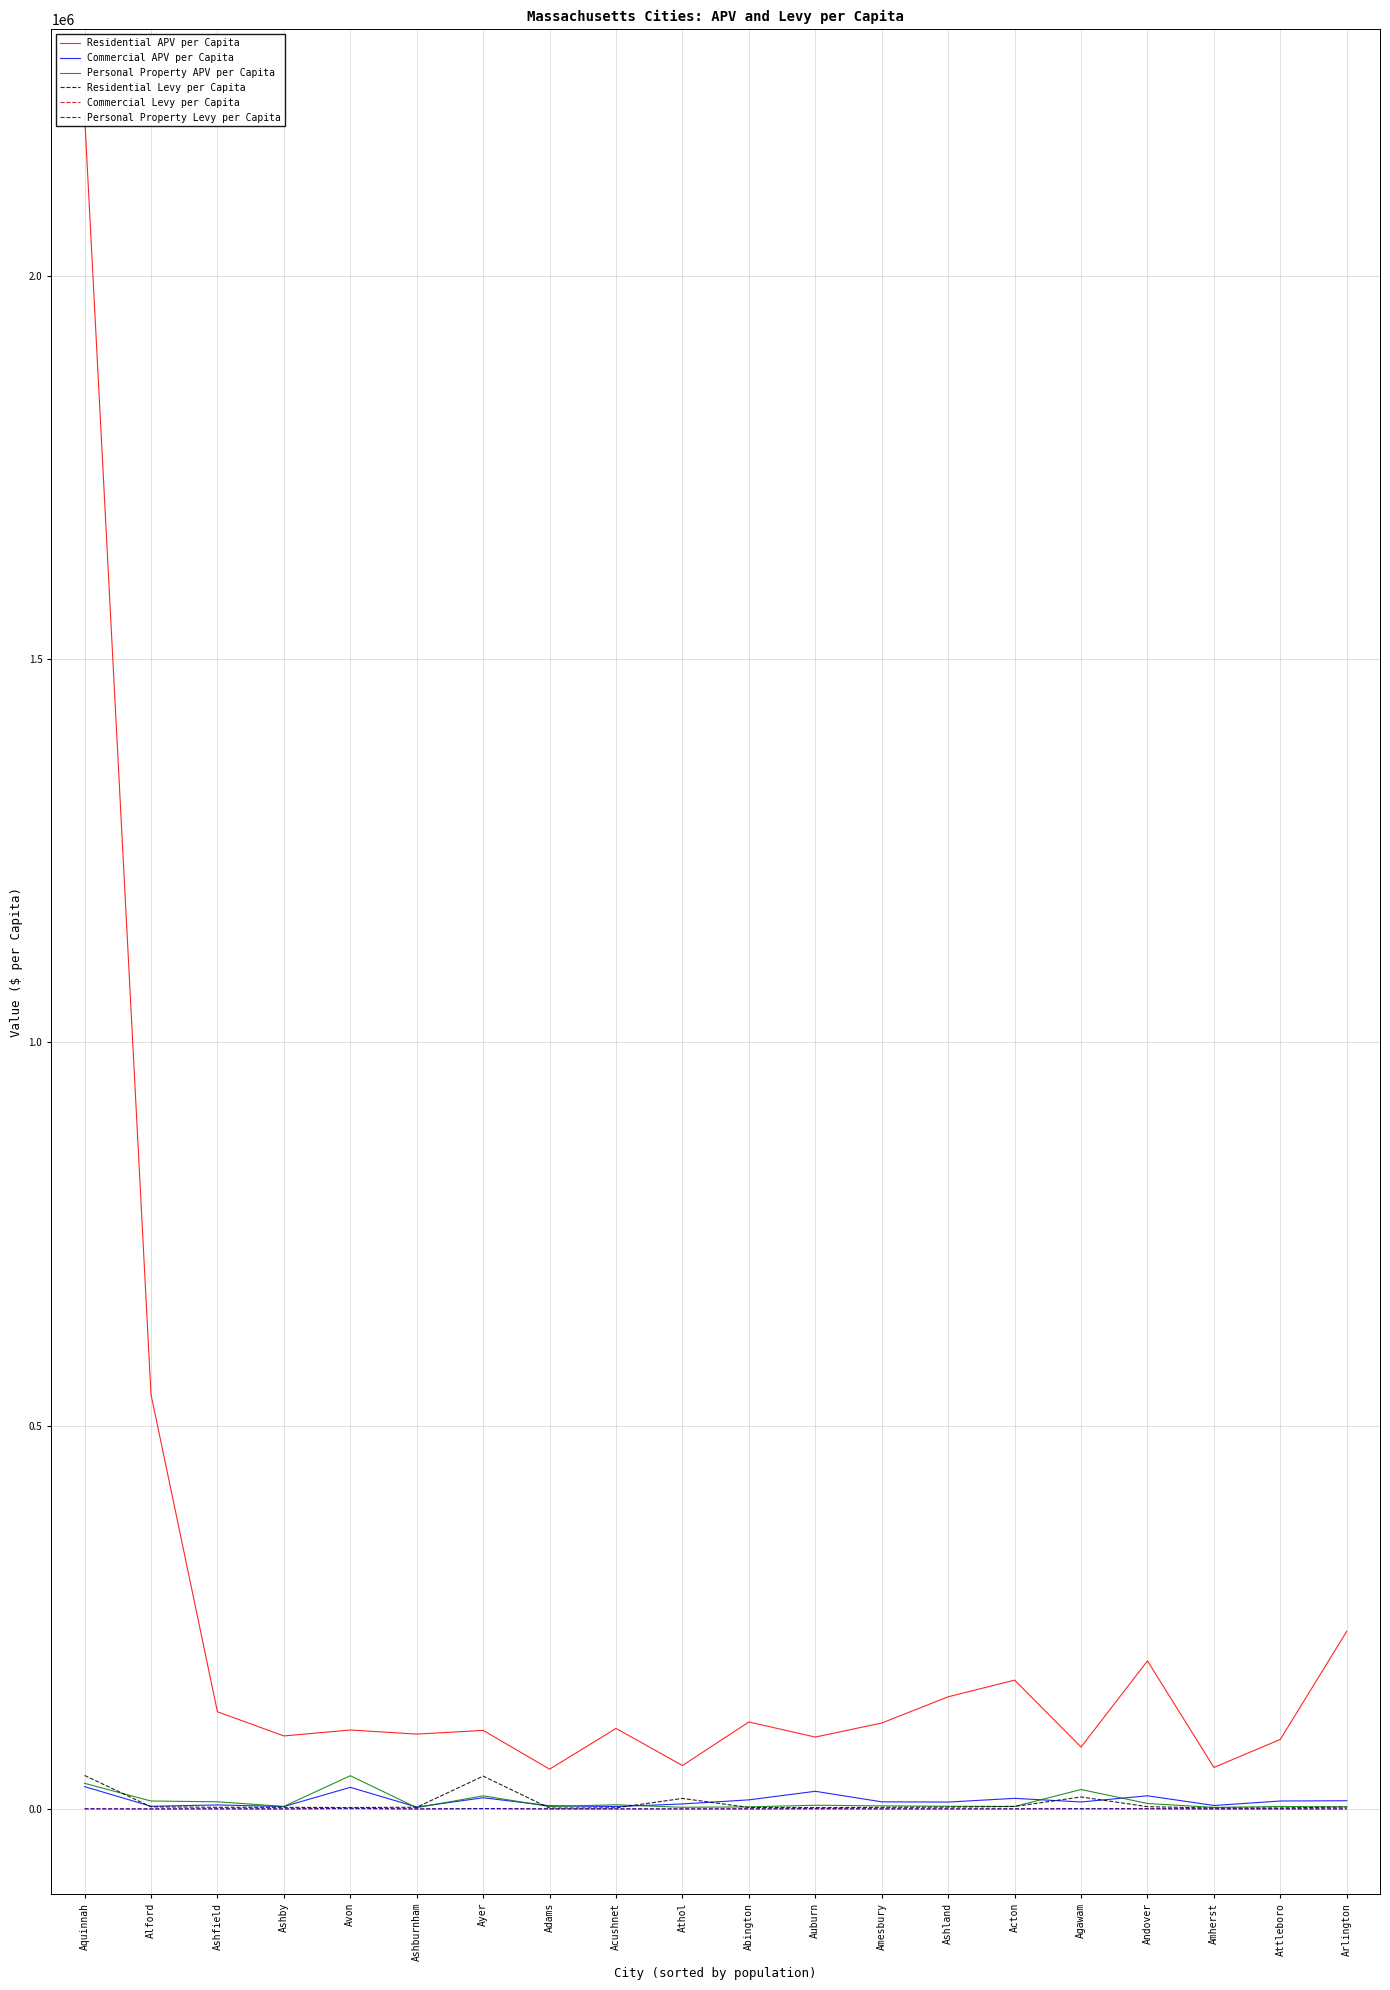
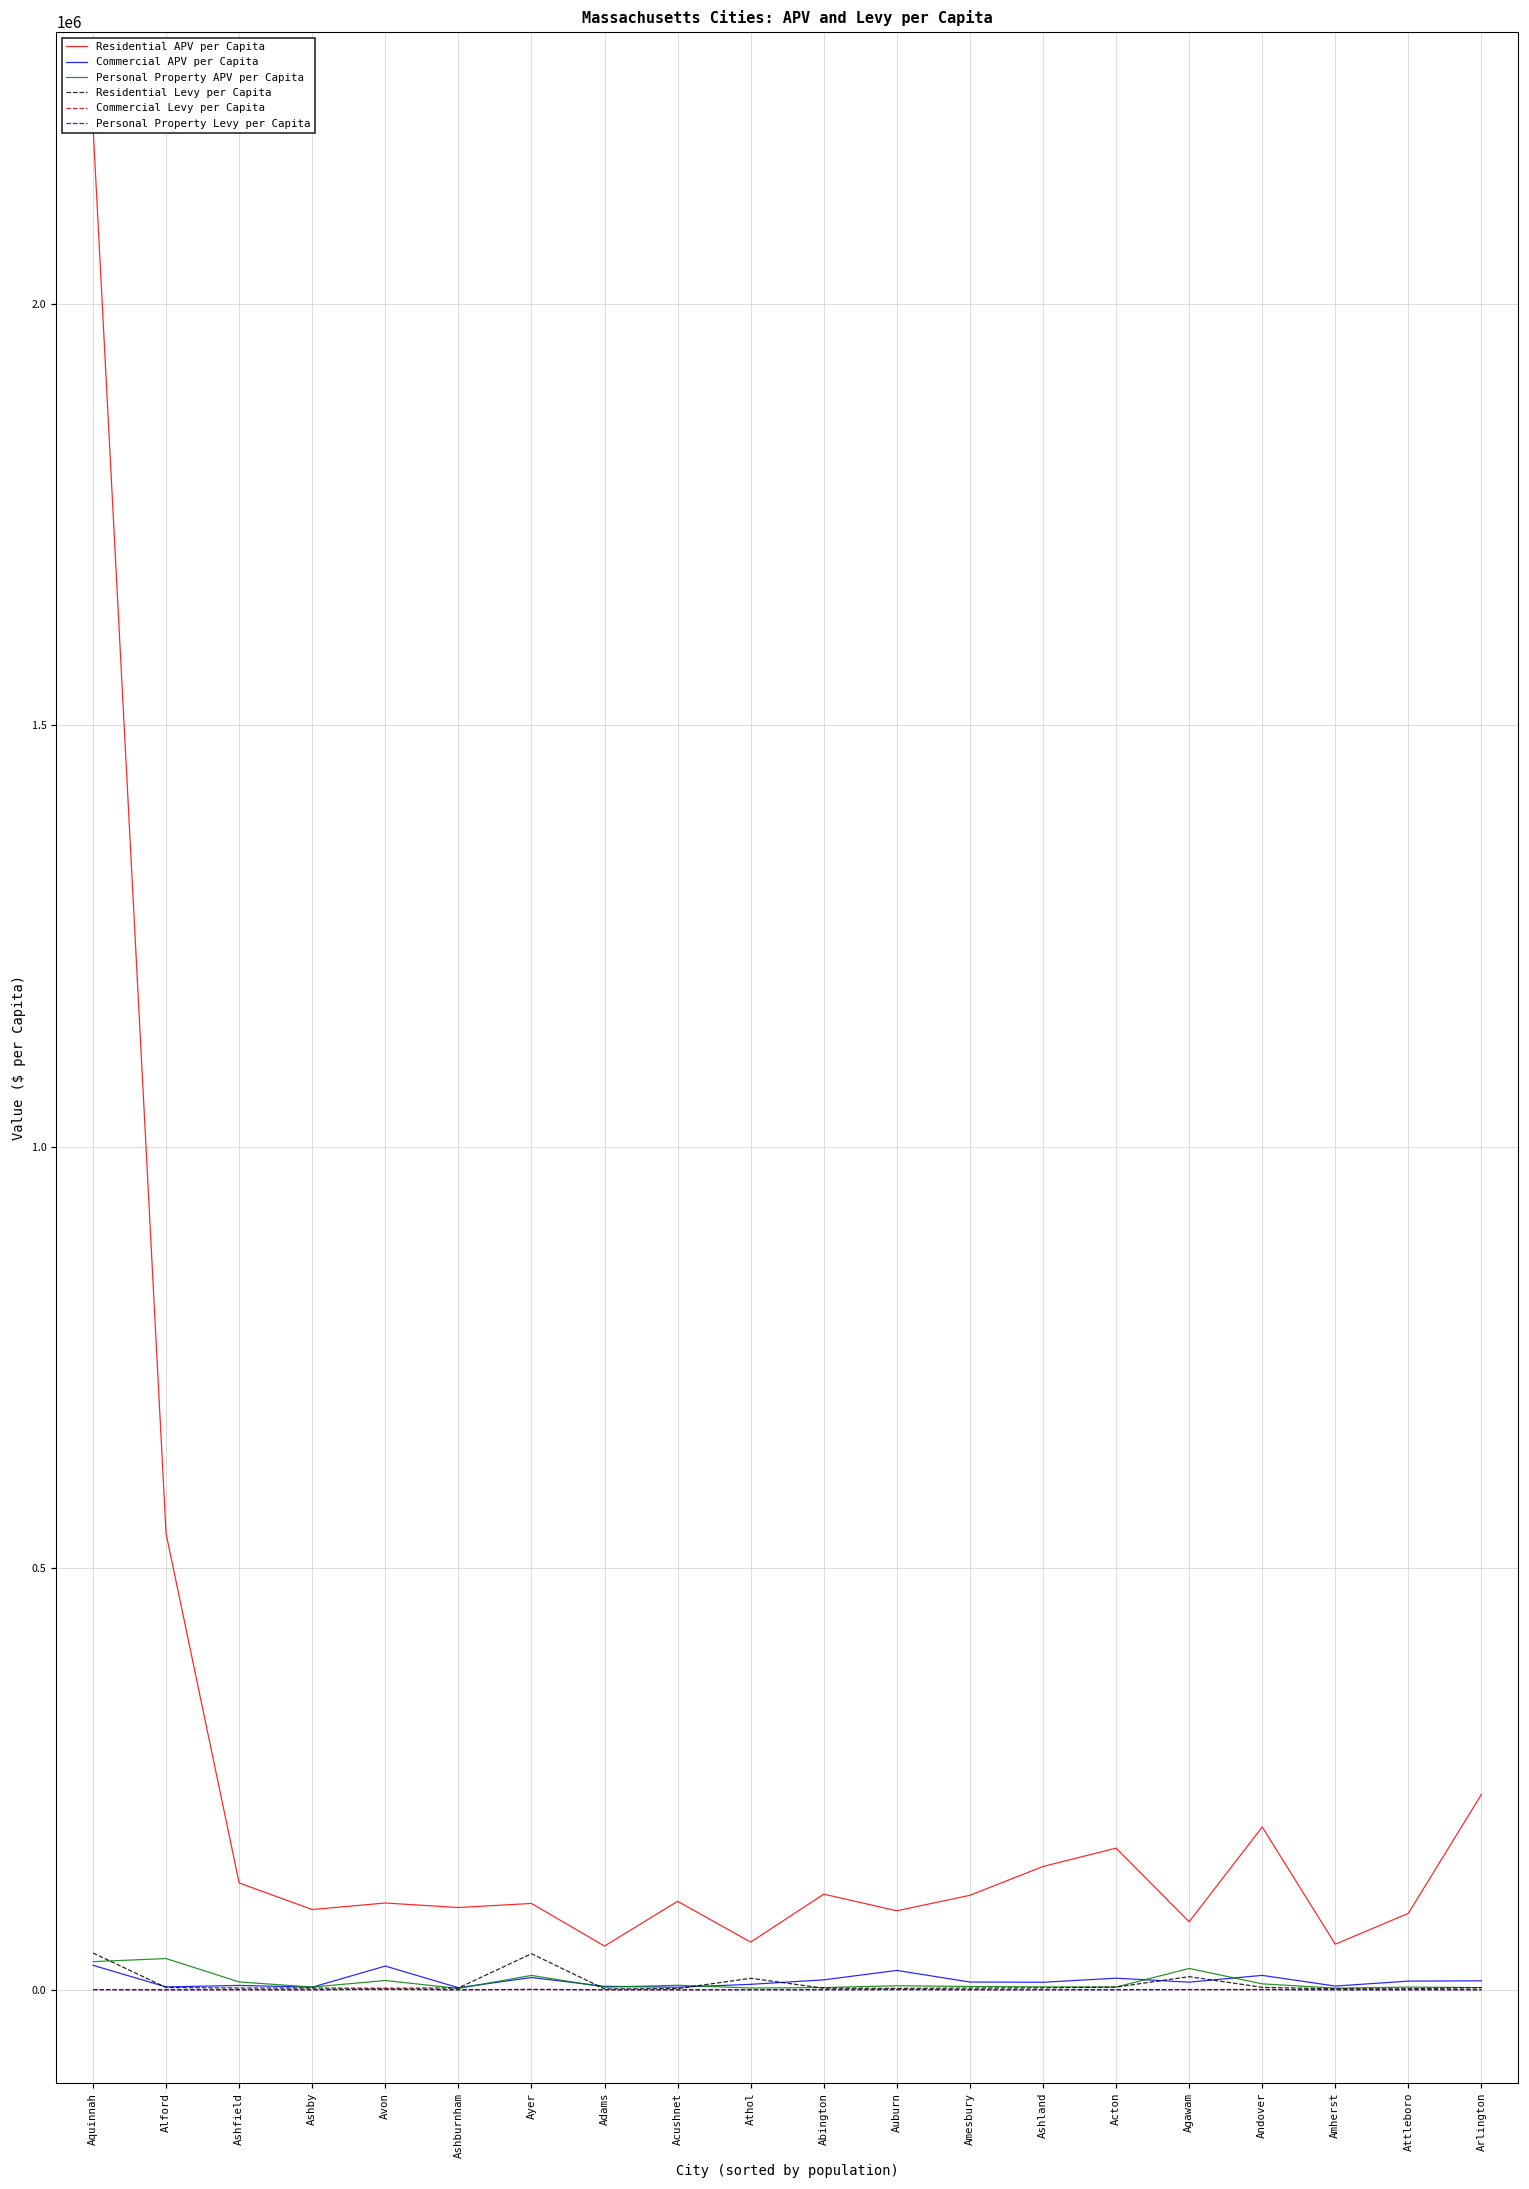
  {
    "Personal Property APV per Capita": {
      "Aquinnah": 30000,
-     "Alford": 10000,
+     "Alford": 40000,
      "Ashfield": 10000,
-     "Avon": 40000,
+     "Avon": 10000,
      "Agawam": 30000,
      "Andover": 10000
    },
    "Residential Levy per Capita": {
      "Aquinnah": 40000,
      "Ayer": 40000,
      "Athol": 10000,
      "Agawam": 20000
    }
  }
